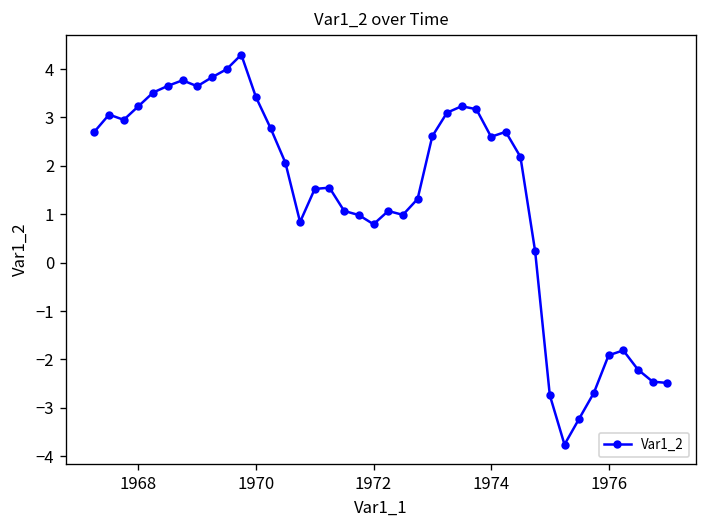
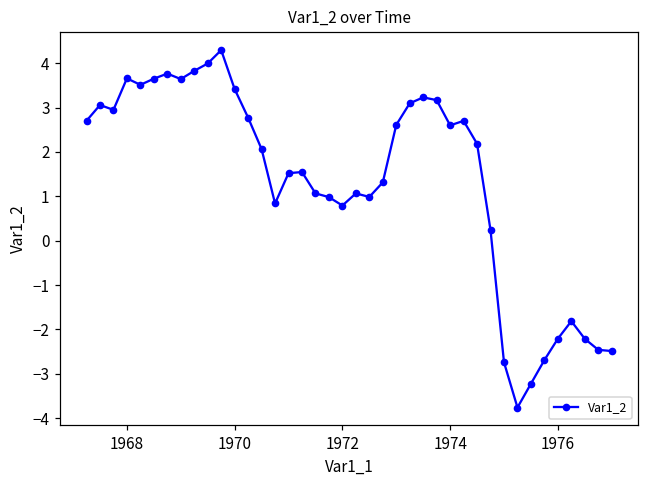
  {
-   "1968": 3.2,
+   "1968": 3.7,
    "1970": 3.4,
    "1972": 0.8,
    "1974": 2.6,
-   "1976": -1.9
+   "1976": -2.2
  }
